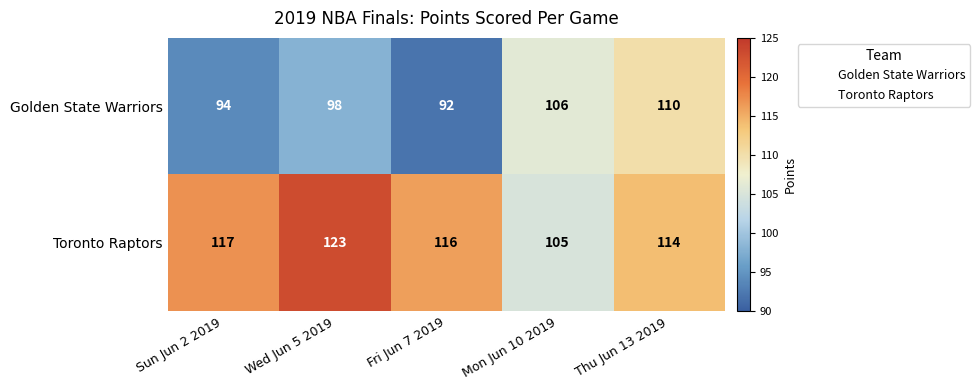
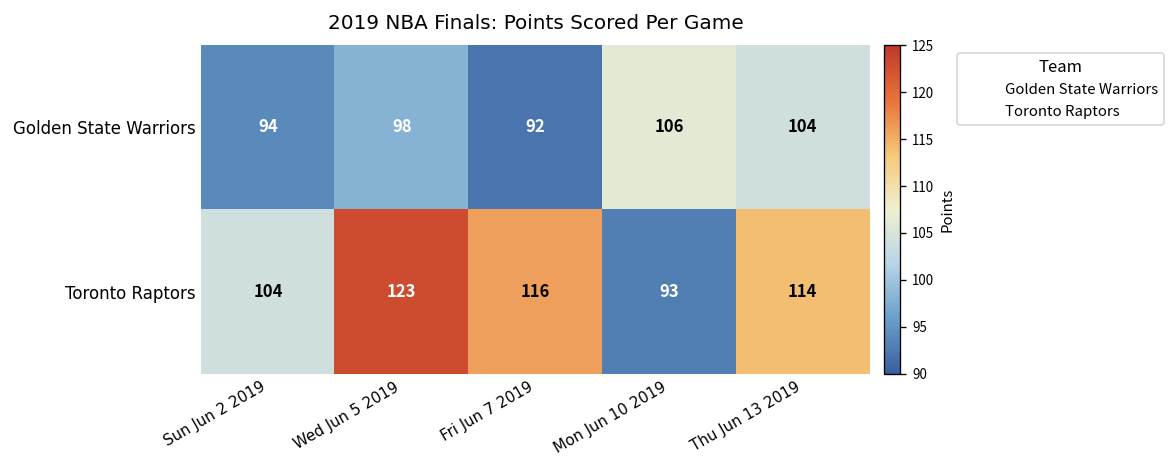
  {
    "Golden State Warriors": {
      "Sun Jun 2 2019": 94,
      "Wed Jun 5 2019": 98,
      "Fri Jun 7 2019": 92,
      "Mon Jun 10 2019": 106,
-     "Thu Jun 13 2019": 110
+     "Thu Jun 13 2019": 104
    },
    "Toronto Raptors": {
-     "Sun Jun 2 2019": 117,
+     "Sun Jun 2 2019": 104,
      "Wed Jun 5 2019": 123,
      "Fri Jun 7 2019": 116,
-     "Mon Jun 10 2019": 105,
+     "Mon Jun 10 2019": 93,
      "Thu Jun 13 2019": 114
    }
  }
